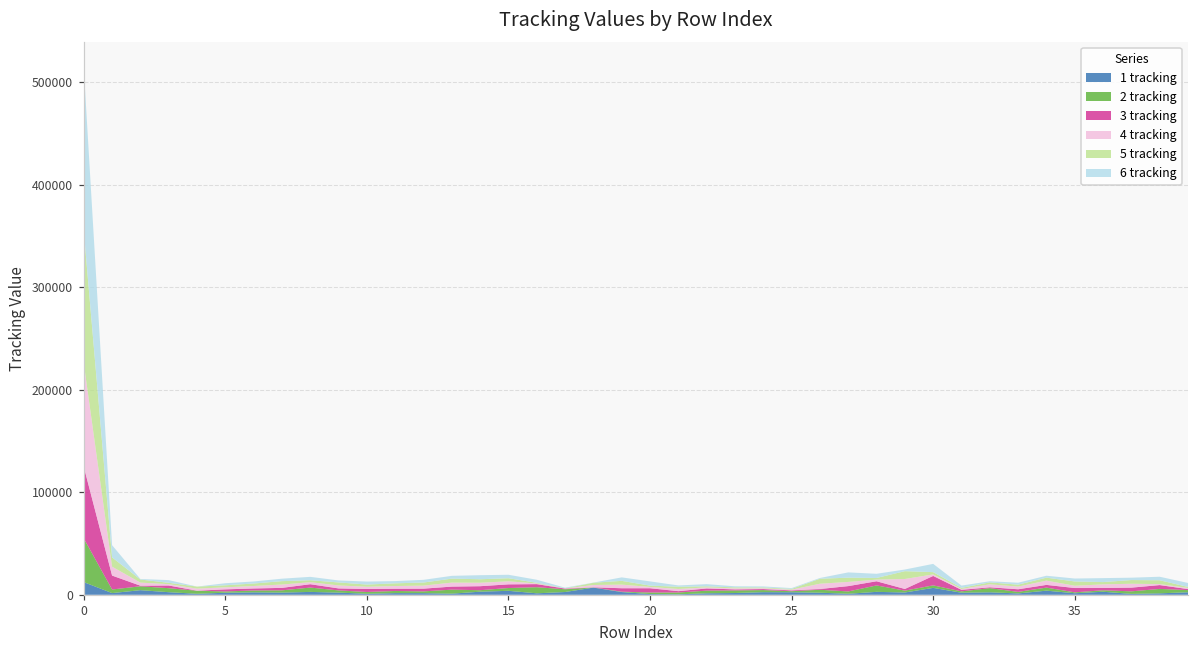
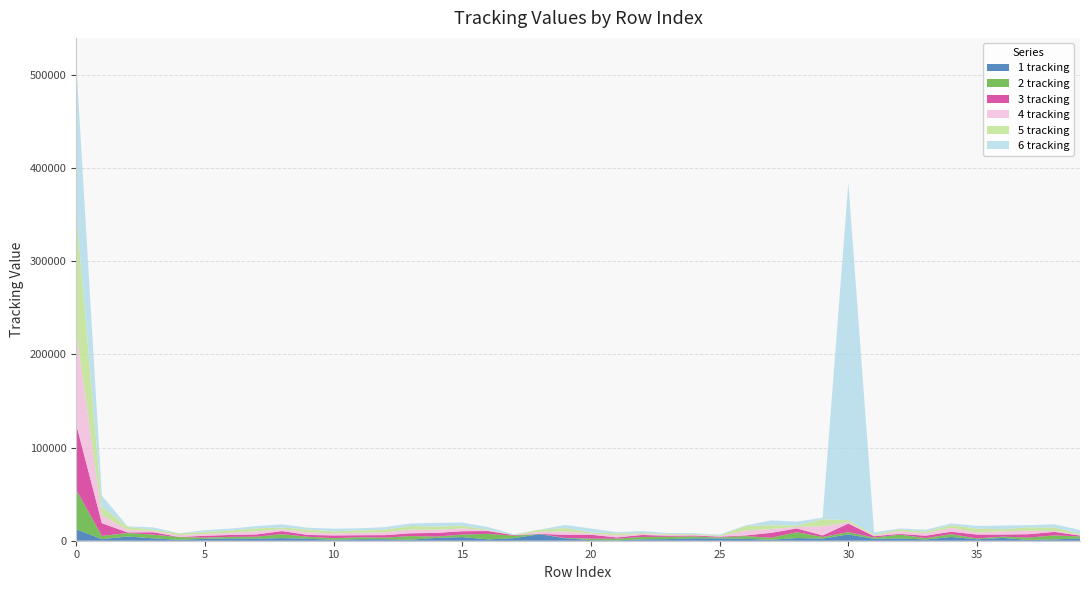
  {
    "1 tracking": {
      "0": 10000
    },
    "2 tracking": {
      "0": 40000
    },
    "3 tracking": {
      "0": 70000,
      "15": 0
    },
    "4 tracking": {
      "0": 100000,
      "15": 0
    },
    "5 tracking": {
      "0": 130000,
      "15": 0,
      "35": 0
    },
    "6 tracking": {
      "0": 160000,
      "10": 0,
      "15": 0,
      "20": 0,
-     "30": 10000,
+     "30": 360000,
      "35": 0
    }
  }
